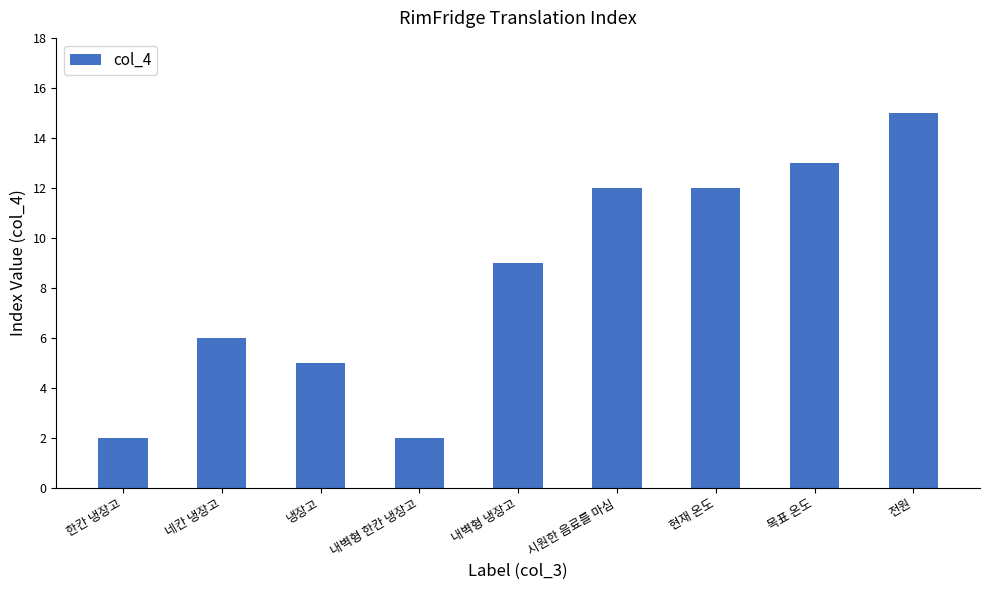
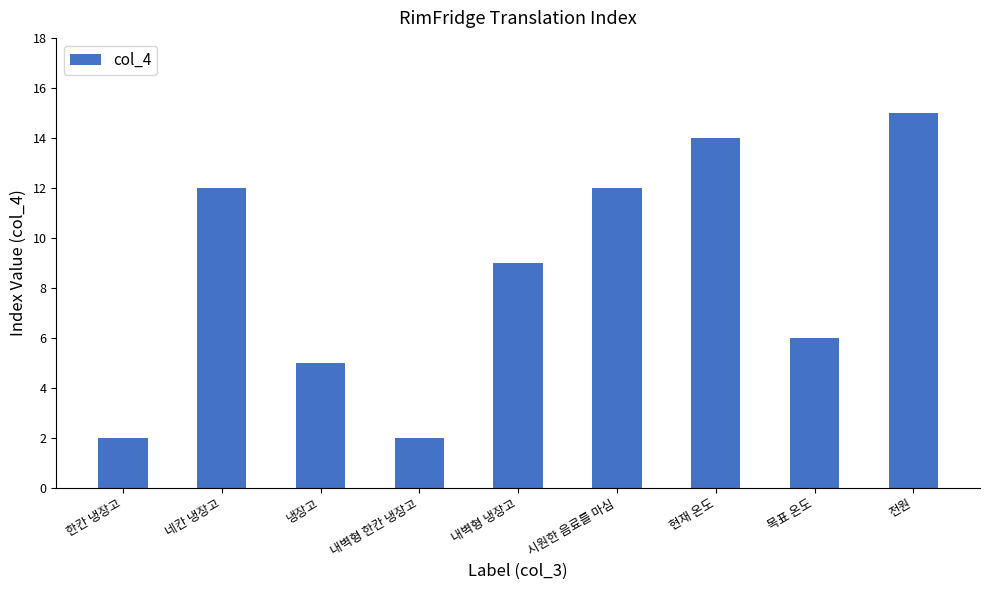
  {
    "한칸 냉장고": 2,
-   "네칸 냉장고": 6,
+   "네칸 냉장고": 12,
    "냉장고": 5,
    "내벽형 한칸 냉장고": 2,
    "내벽형 냉장고": 9,
    "시원한 음료를 마심": 12,
-   "현재 온도": 12,
-   "목표 온도": 13,
+   "현재 온도": 14,
+   "목표 온도": 6,
    "전원": 15
  }
